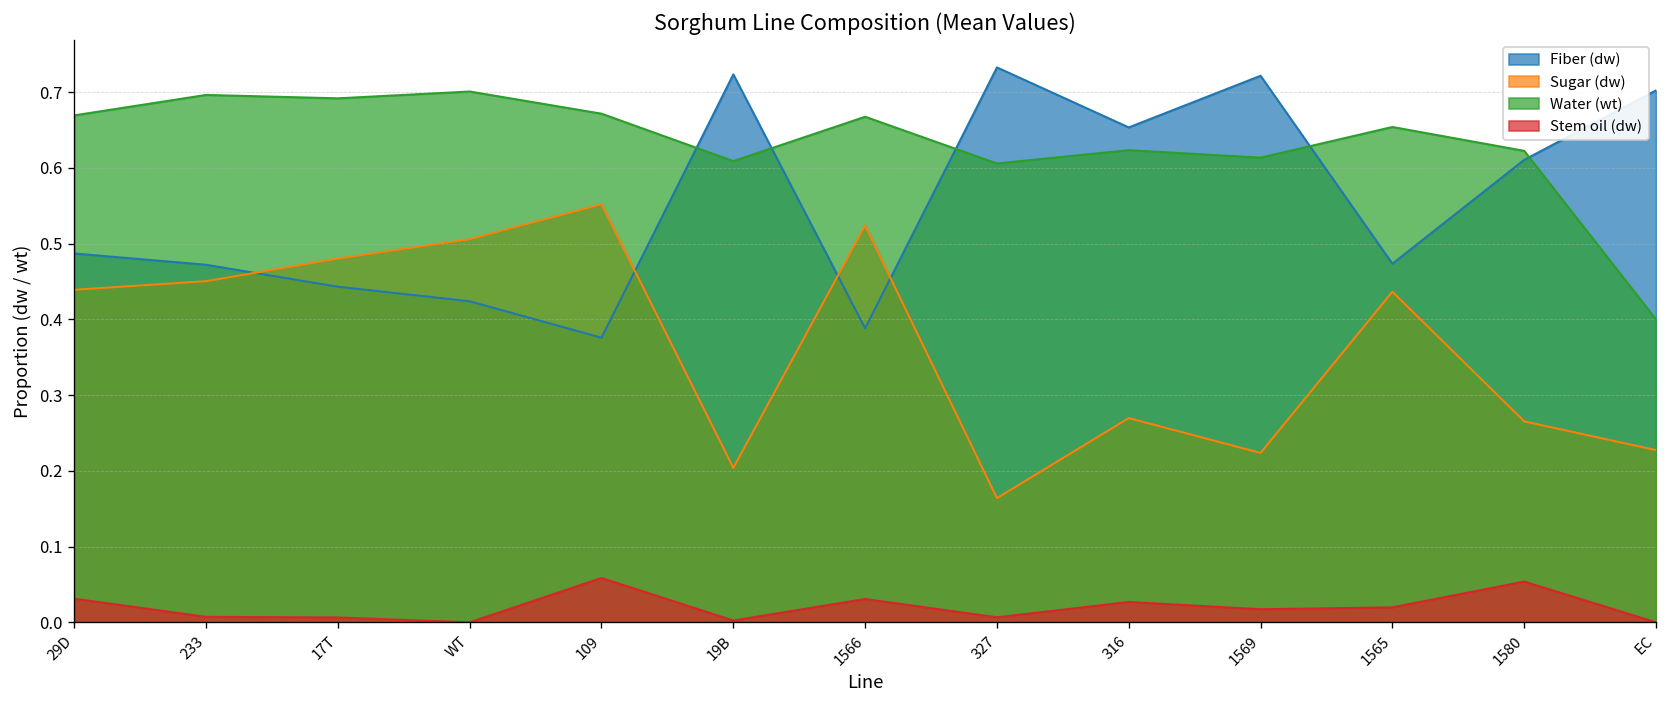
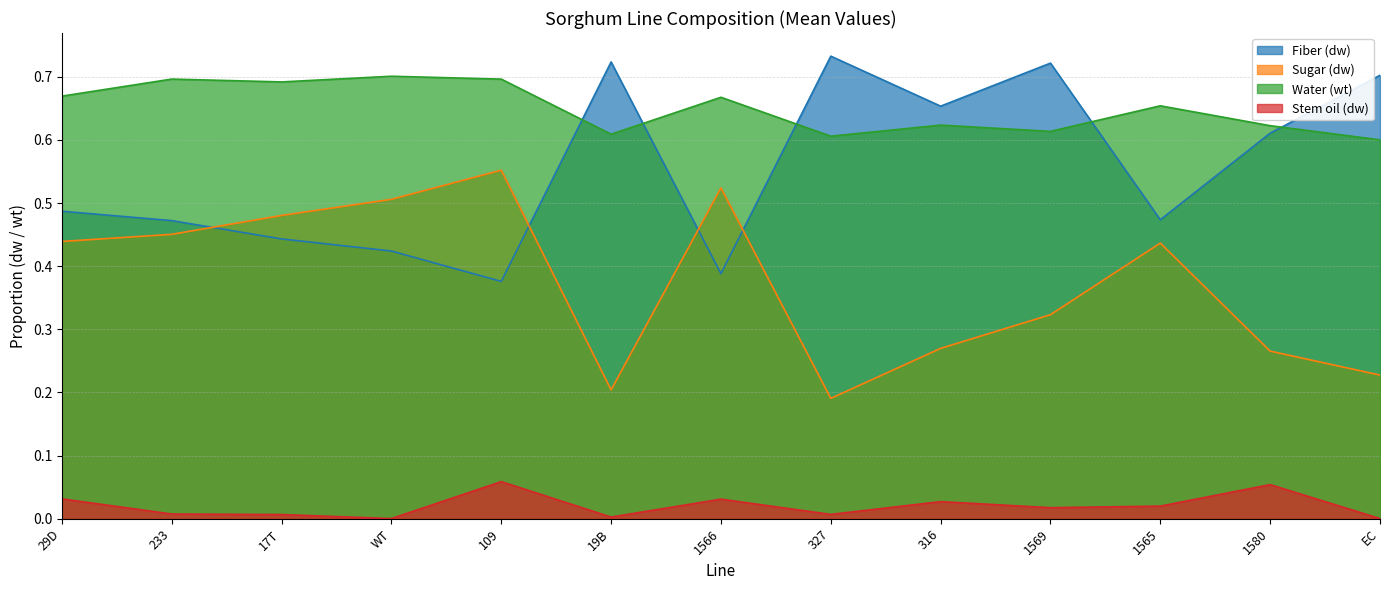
  {
    "Fiber (dw)": {
      "29D": 0.49,
      "233": 0.47,
      "17T": 0.44,
      "WT": 0.42,
      "109": 0.38,
      "19B": 0.72,
      "1566": 0.39,
      "327": 0.73,
      "316": 0.65,
      "1569": 0.72,
      "1565": 0.47,
      "1580": 0.61,
      "EC": 0.70
    },
    "Sugar (dw)": {
      "29D": 0.44,
      "233": 0.45,
      "17T": 0.48,
      "WT": 0.51,
      "109": 0.55,
      "19B": 0.20,
      "1566": 0.52,
-     "327": 0.16,
+     "327": 0.19,
      "316": 0.27,
-     "1569": 0.22,
+     "1569": 0.32,
      "1565": 0.44,
      "1580": 0.27,
      "EC": 0.23
    },
    "Water (wt)": {
      "29D": 0.67,
      "233": 0.70,
      "17T": 0.69,
      "WT": 0.70,
-     "109": 0.67,
+     "109": 0.70,
      "19B": 0.61,
      "1566": 0.67,
      "327": 0.61,
      "316": 0.62,
      "1569": 0.61,
      "1565": 0.65,
      "1580": 0.62,
-     "EC": 0.4
+     "EC": 0.6
    },
    "Stem oil (dw)": {
      "29D": 0.03,
      "233": 0.01,
      "17T": 0.01,
      "WT": 0.00,
      "109": 0.06,
      "19B": 0.00,
      "1566": 0.03,
      "327": 0.01,
      "316": 0.03,
      "1569": 0.02,
      "1565": 0.02,
      "1580": 0.05,
      "EC": 0.00
    }
  }
